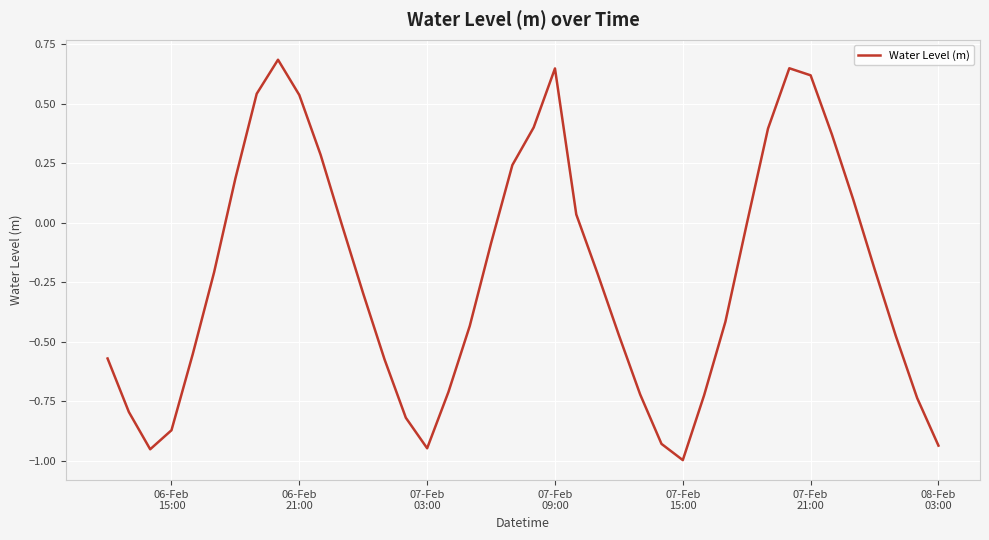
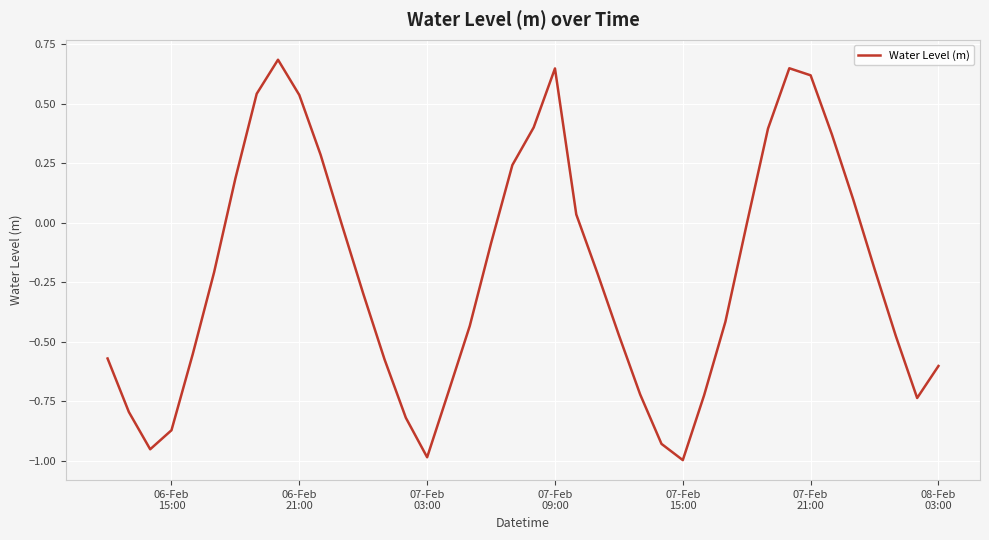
  {
    "06-Feb 15:00": -0.87,
    "06-Feb 21:00": 0.54,
-   "07-Feb 03:00": -0.95,
+   "07-Feb 03:00": -0.99,
    "07-Feb 09:00": 0.65,
    "07-Feb 15:00": -1.00,
    "07-Feb 21:00": 0.62,
-   "08-Feb 03:00": -0.94
+   "08-Feb 03:00": -0.60
  }
